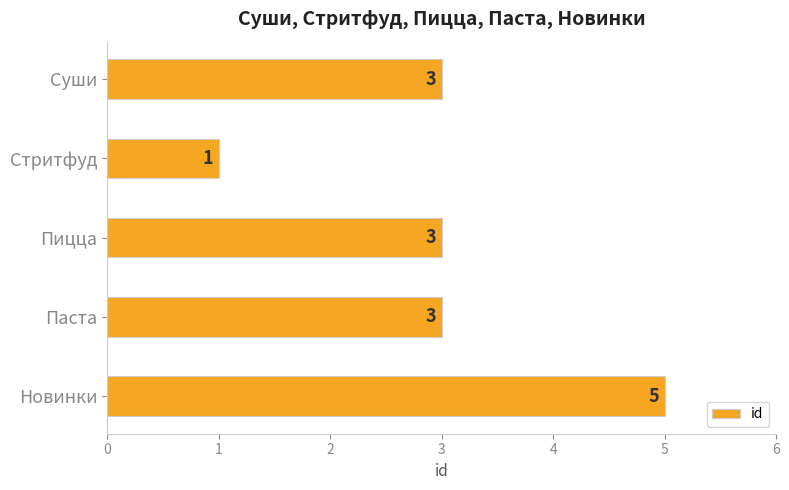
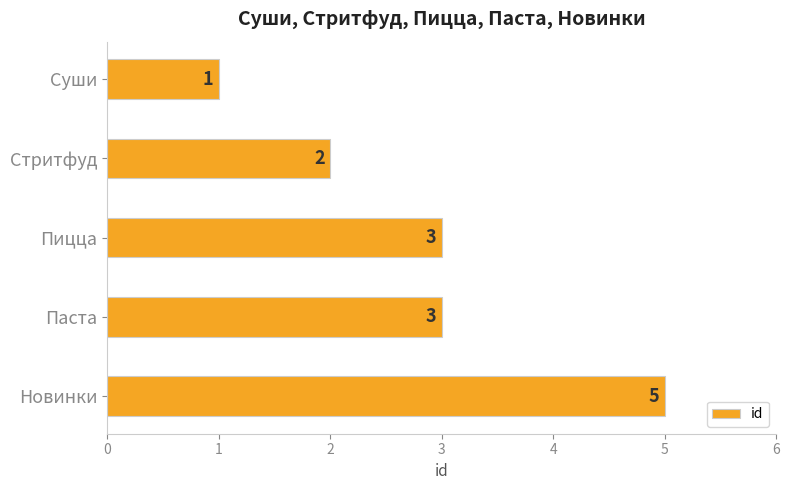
  {
-   "Суши": 3,
-   "Стритфуд": 1,
+   "Суши": 1,
+   "Стритфуд": 2,
    "Пицца": 3,
    "Паста": 3,
    "Новинки": 5
  }
